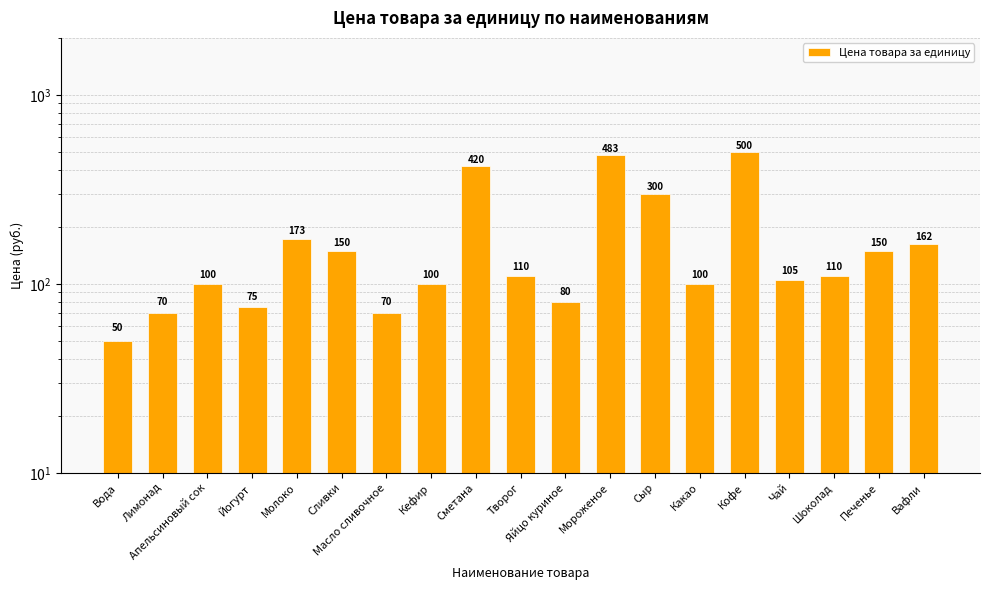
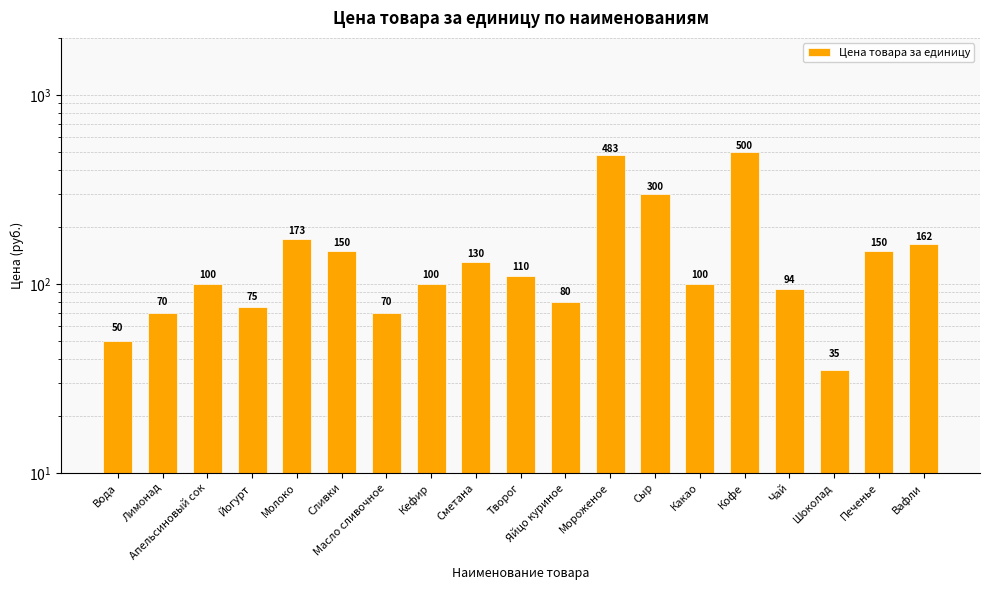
  {
    "Вода": 50,
    "Лимонад": 70,
    "Апельсиновый сок": 100,
    "Йогурт": 75,
    "Молоко": 173,
    "Сливки": 150,
    "Масло сливочное": 70,
    "Кефир": 100,
-   "Сметана": 420,
+   "Сметана": 130,
    "Творог": 110,
    "Яйцо куриное": 80,
    "Мороженое": 483,
    "Сыр": 300,
    "Какао": 100,
    "Кофе": 500,
-   "Чай": 105,
-   "Шоколад": 110,
+   "Чай": 94,
+   "Шоколад": 35,
    "Печенье": 150,
    "Вафли": 162
  }
